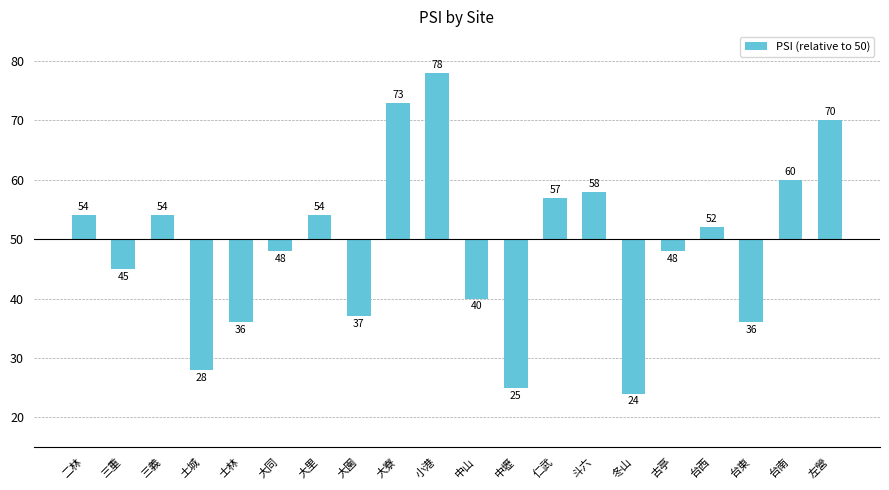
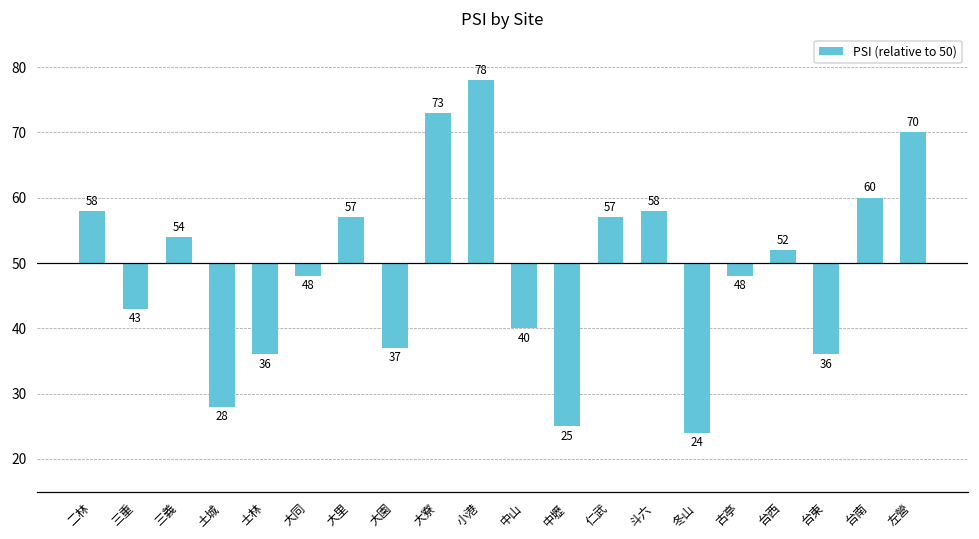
  {
-   "二林": 54,
-   "三重": 45,
-   "大里": 54
+   "二林": 58,
+   "三重": 43,
+   "大里": 57
  }
